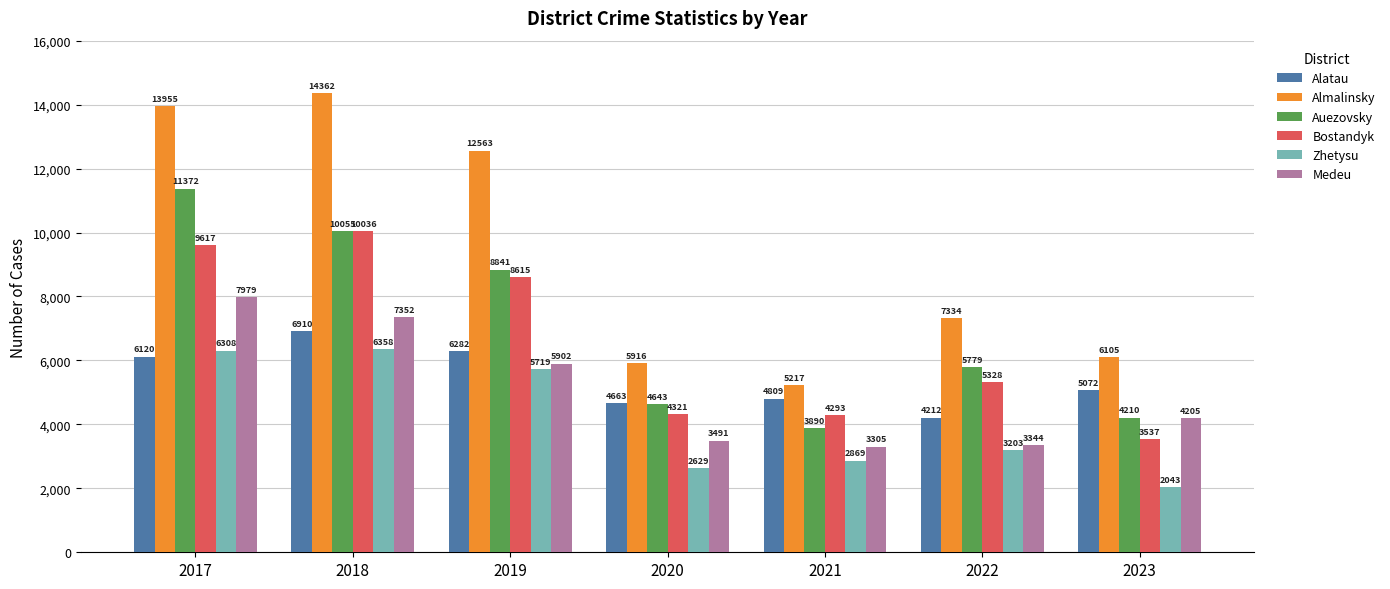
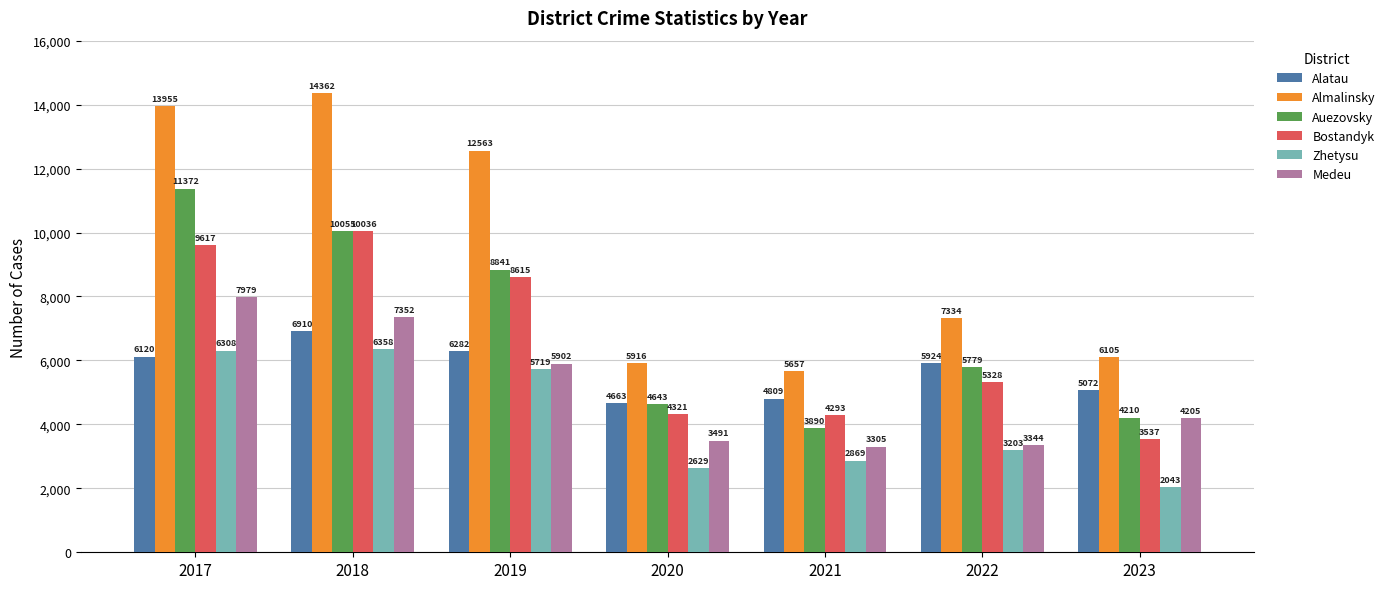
  {
    "Alatau": {
      "2017": 6120,
      "2018": 6910,
      "2019": 6282,
      "2020": 4663,
      "2021": 4809,
-     "2022": 4212,
+     "2022": 5924,
      "2023": 5072
    },
    "Almalinsky": {
      "2017": 13955,
      "2018": 14362,
      "2019": 12563,
      "2020": 5916,
-     "2021": 5217,
+     "2021": 5657,
      "2022": 7334,
      "2023": 6105
    },
    "Auezovsky": {
      "2017": 11372,
      "2019": 8841,
      "2020": 4643,
      "2021": 3890,
      "2022": 5779,
      "2023": 4210
    },
    "Bostandyk": {
      "2017": 9617,
      "2019": 8615,
      "2020": 4321,
      "2021": 4293,
      "2022": 5328,
      "2023": 3537
    },
    "Zhetysu": {
      "2017": 6308,
      "2018": 6358,
      "2019": 5719,
      "2020": 2629,
      "2021": 2869,
      "2022": 3203,
      "2023": 2043
    },
    "Medeu": {
      "2017": 7979,
      "2018": 7352,
      "2019": 5902,
      "2020": 3491,
      "2021": 3305,
      "2022": 3344,
      "2023": 4205
    }
  }
